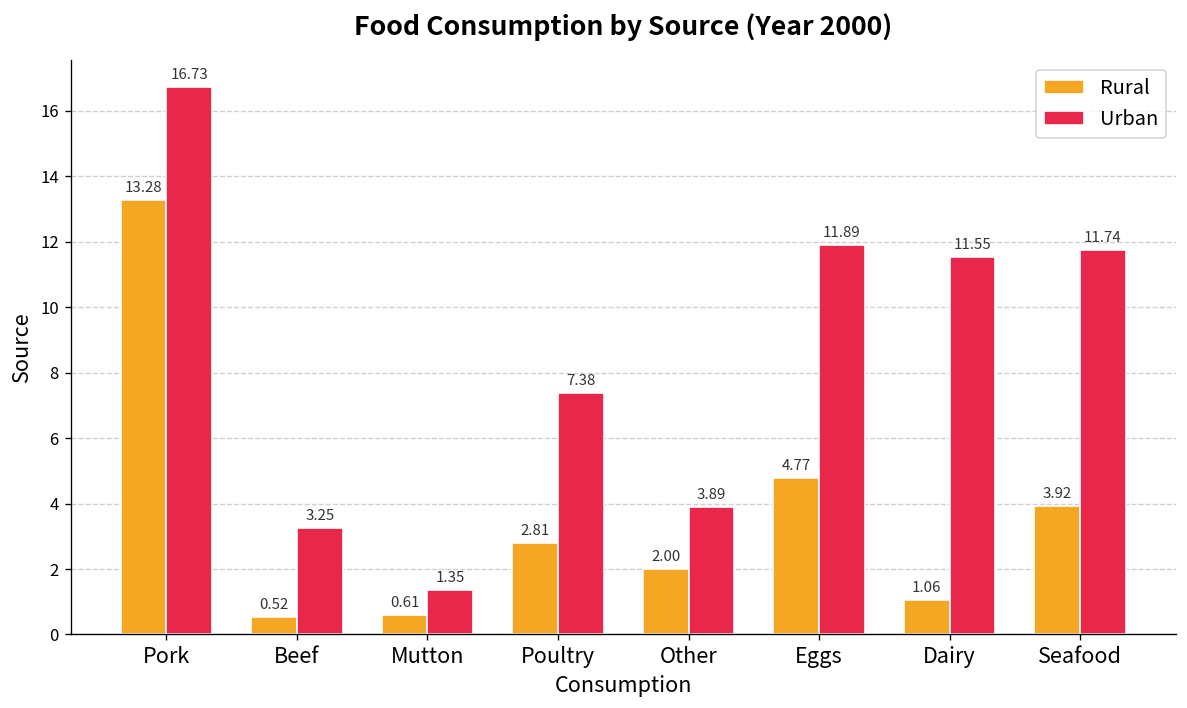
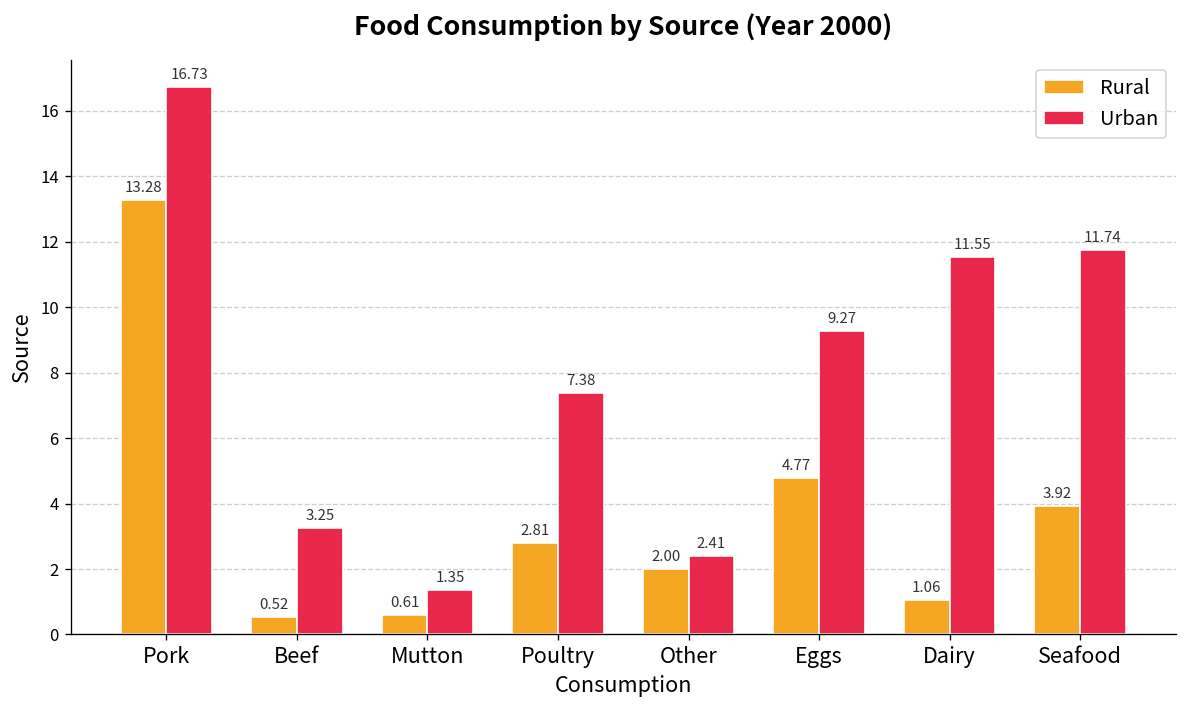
  {
    "Rural": {
      "Pork": 13.28,
      "Beef": 0.52,
      "Mutton": 0.61,
      "Poultry": 2.81,
      "Other": 2.00,
      "Eggs": 4.77,
      "Dairy": 1.06,
      "Seafood": 3.92
    },
    "Urban": {
      "Pork": 16.73,
      "Beef": 3.25,
      "Mutton": 1.35,
      "Poultry": 7.38,
-     "Other": 3.89,
-     "Eggs": 11.89,
+     "Other": 2.41,
+     "Eggs": 9.27,
      "Dairy": 11.55,
      "Seafood": 11.74
    }
  }
